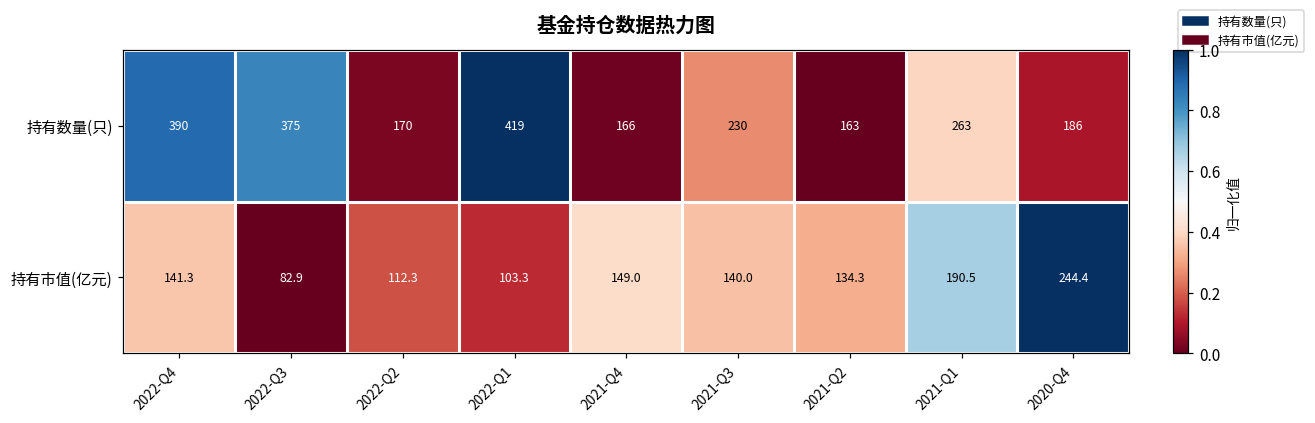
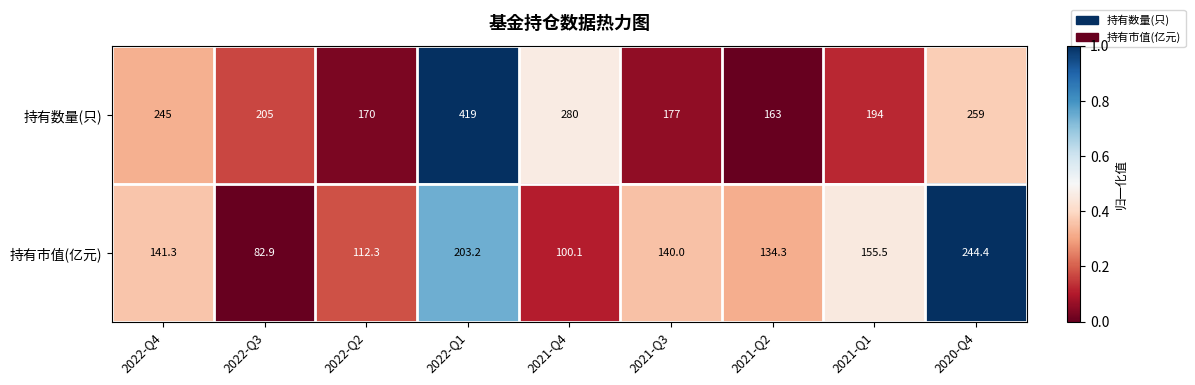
  {
    "持有数量(只)": {
-     "2022-Q4": 390,
-     "2022-Q3": 375,
+     "2022-Q4": 245,
+     "2022-Q3": 205,
      "2022-Q2": 170,
      "2022-Q1": 419,
-     "2021-Q4": 166,
-     "2021-Q3": 230,
+     "2021-Q4": 280,
+     "2021-Q3": 177,
      "2021-Q2": 163,
-     "2021-Q1": 263,
-     "2020-Q4": 186
+     "2021-Q1": 194,
+     "2020-Q4": 259
    },
    "持有市值(亿元)": {
      "2022-Q4": 141.3,
      "2022-Q3": 82.9,
      "2022-Q2": 112.3,
-     "2022-Q1": 103.3,
-     "2021-Q4": 149.0,
+     "2022-Q1": 203.2,
+     "2021-Q4": 100.1,
      "2021-Q3": 140.0,
      "2021-Q2": 134.3,
-     "2021-Q1": 190.5,
+     "2021-Q1": 155.5,
      "2020-Q4": 244.4
    }
  }
